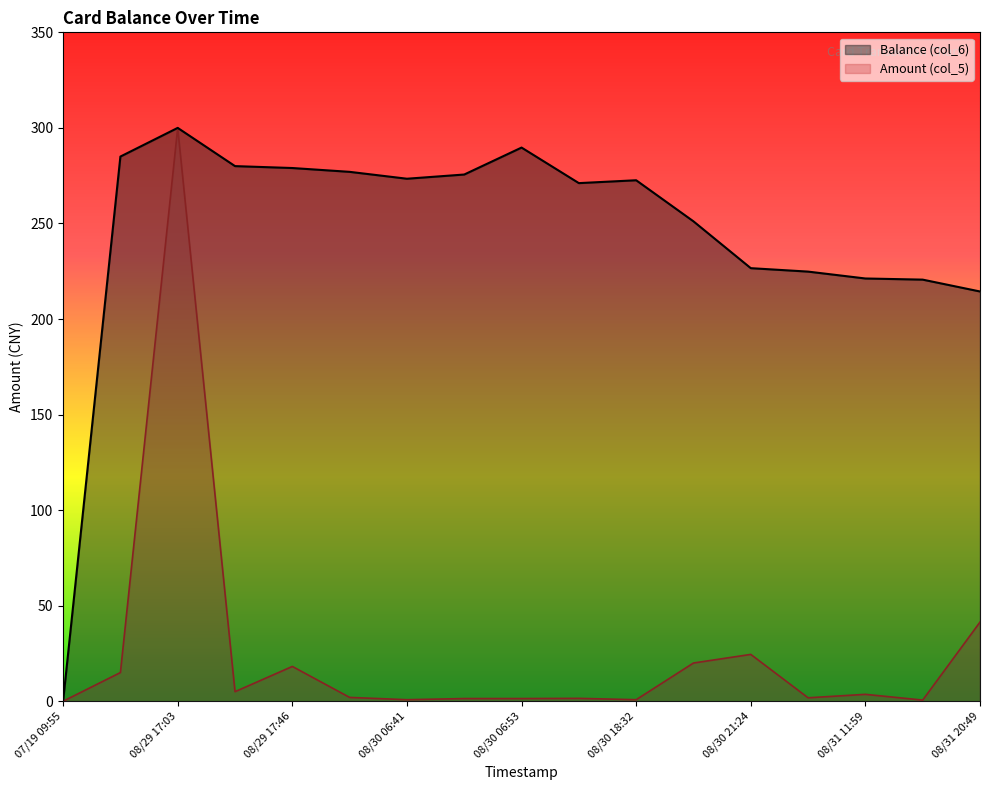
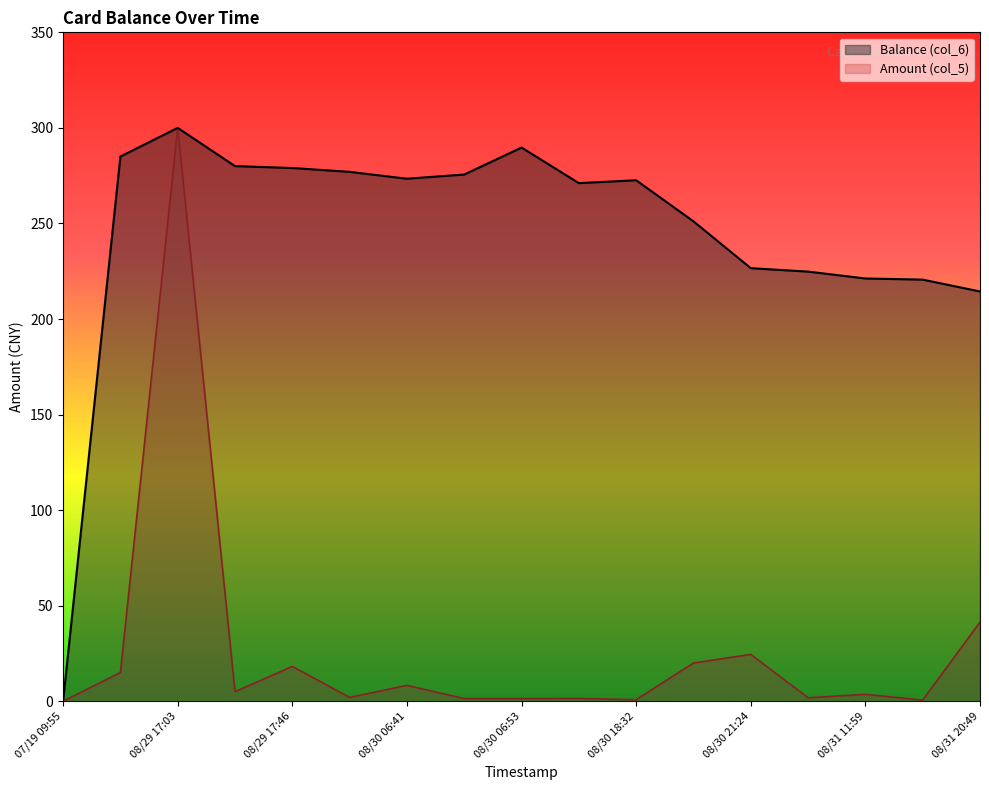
  {
    "Balance (col_6)": {
      "08/29 17:46": 279,
      "08/30 06:41": 273,
      "08/30 06:53": 290,
      "08/30 18:32": 273,
      "08/30 21:24": 227,
      "08/31 11:59": 221,
      "08/31 20:49": 214
    },
    "Amount (col_5)": {
      "08/29 17:46": 18,
-     "08/30 06:41": 1,
+     "08/30 06:41": 8,
      "08/30 06:53": 1,
      "08/30 18:32": 1,
      "08/30 21:24": 25,
      "08/31 11:59": 4,
      "08/31 20:49": 41
    }
  }
